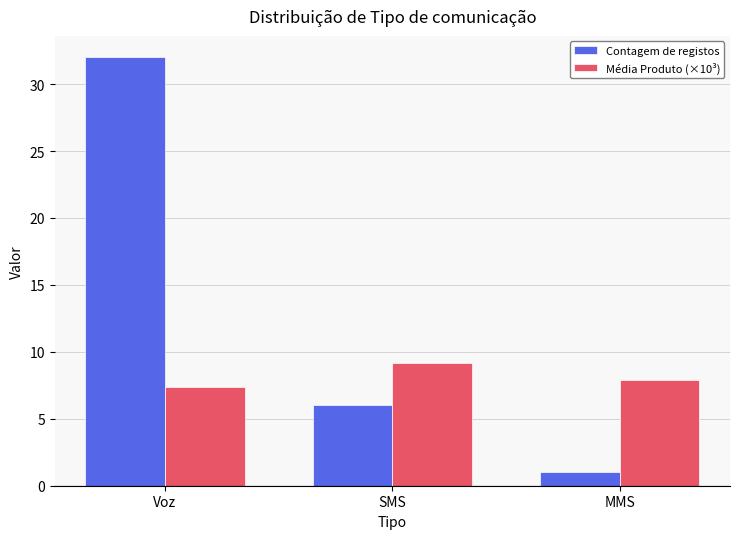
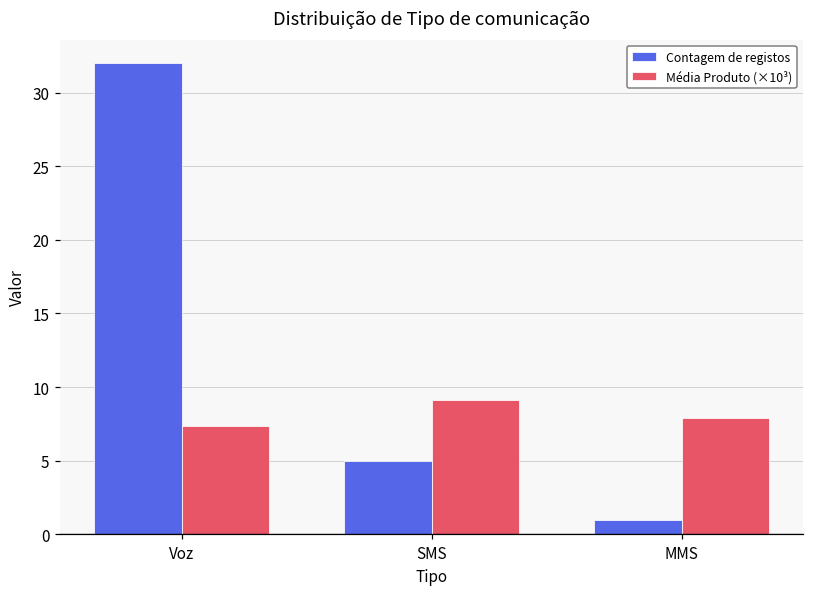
  {
    "Contagem de registos": {
      "Voz": 32,
-     "SMS": 6,
+     "SMS": 5,
      "MMS": 1
    },
    "Média Produto (×10³)": {
      "Voz": 7.4,
      "SMS": 9,
      "MMS": 8
    }
  }
